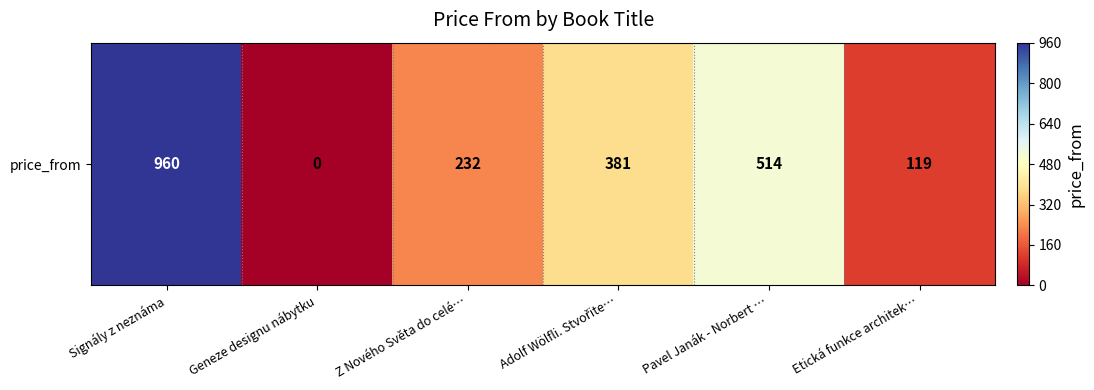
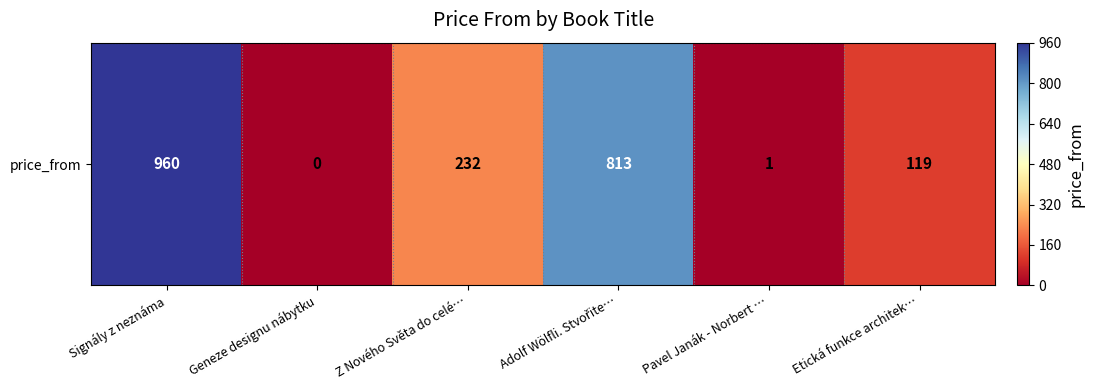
  {
    "price_from": {
      "Signály z neznáma": 960,
      "Geneze designu nábytku": 0,
      "Z Nového Světa do celé…": 232,
-     "Adolf Wölfli. Stvořite…": 381,
-     "Pavel Janák - Norbert …": 514,
+     "Adolf Wölfli. Stvořite…": 813,
+     "Pavel Janák - Norbert …": 1,
      "Etická funkce architek…": 119
    }
  }
